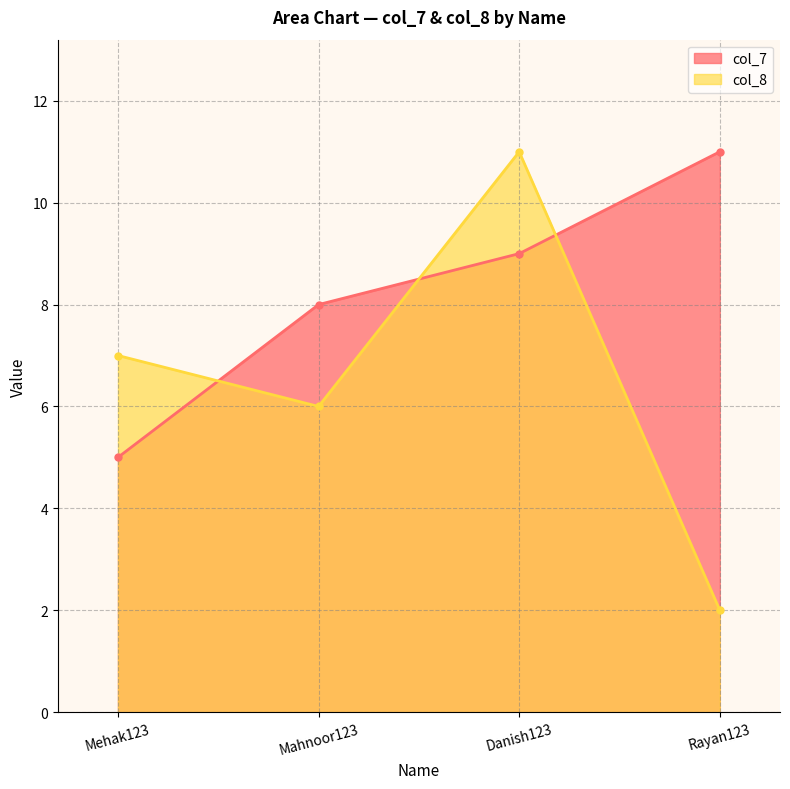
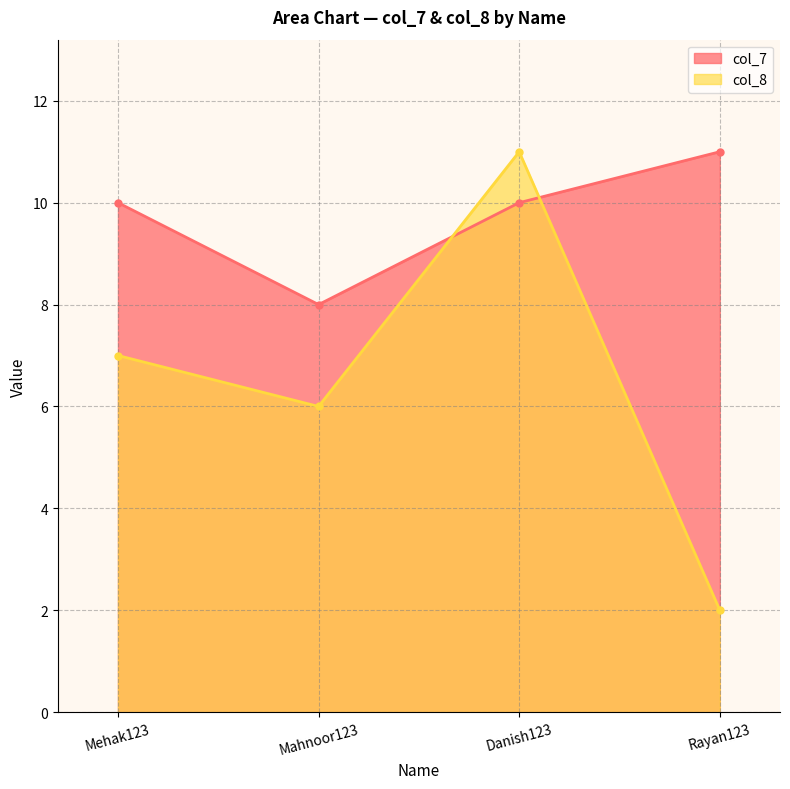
  {
    "col_7": {
-     "Mehak123": 5,
+     "Mehak123": 10,
      "Mahnoor123": 8,
-     "Danish123": 9,
+     "Danish123": 10,
      "Rayan123": 11
    },
    "col_8": {
      "Mehak123": 7,
      "Mahnoor123": 6,
      "Danish123": 11,
      "Rayan123": 2
    }
  }
